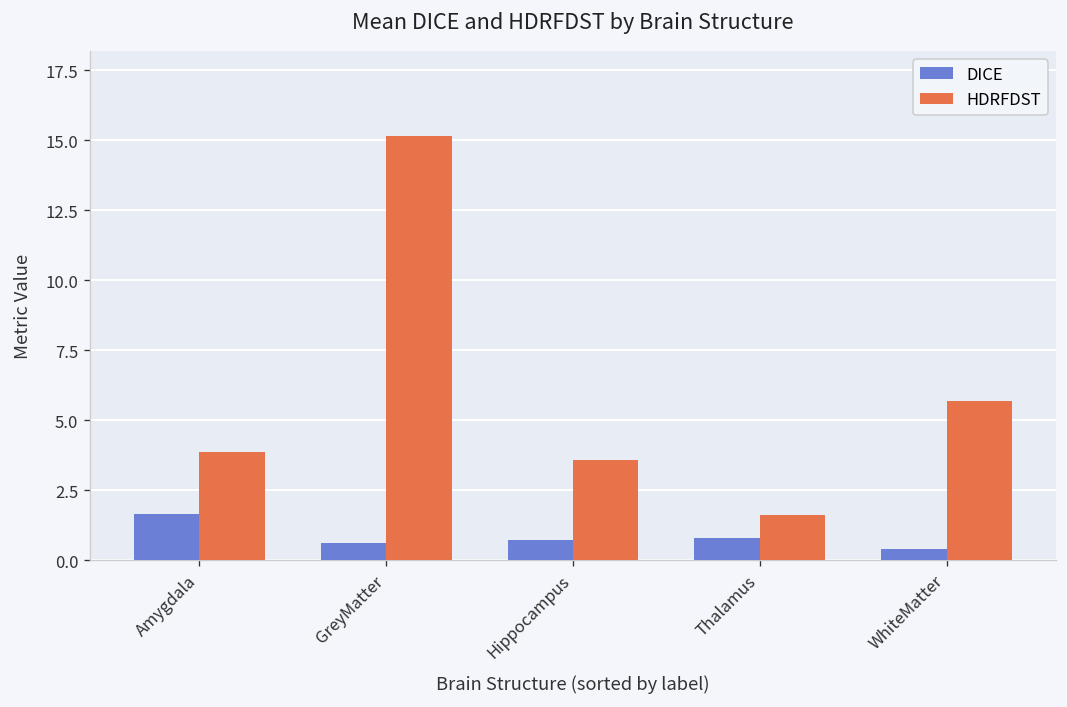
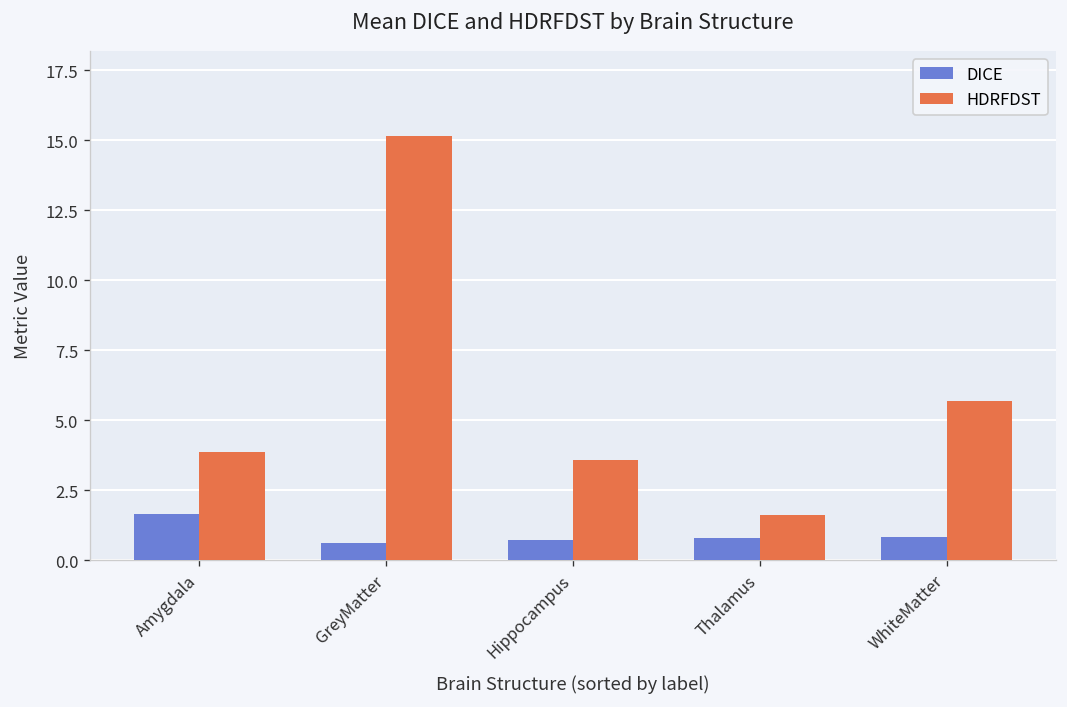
  {
    "DICE": {
      "Amygdala": 1.7,
      "GreyMatter": 0.6,
      "Hippocampus": 0.7,
      "Thalamus": 0.8,
-     "WhiteMatter": 0.4
+     "WhiteMatter": 0.8
    },
    "HDRFDST": {
      "Amygdala": 3.9,
      "GreyMatter": 15.1,
      "Hippocampus": 3.6,
      "Thalamus": 1.6,
      "WhiteMatter": 5.7
    }
  }
